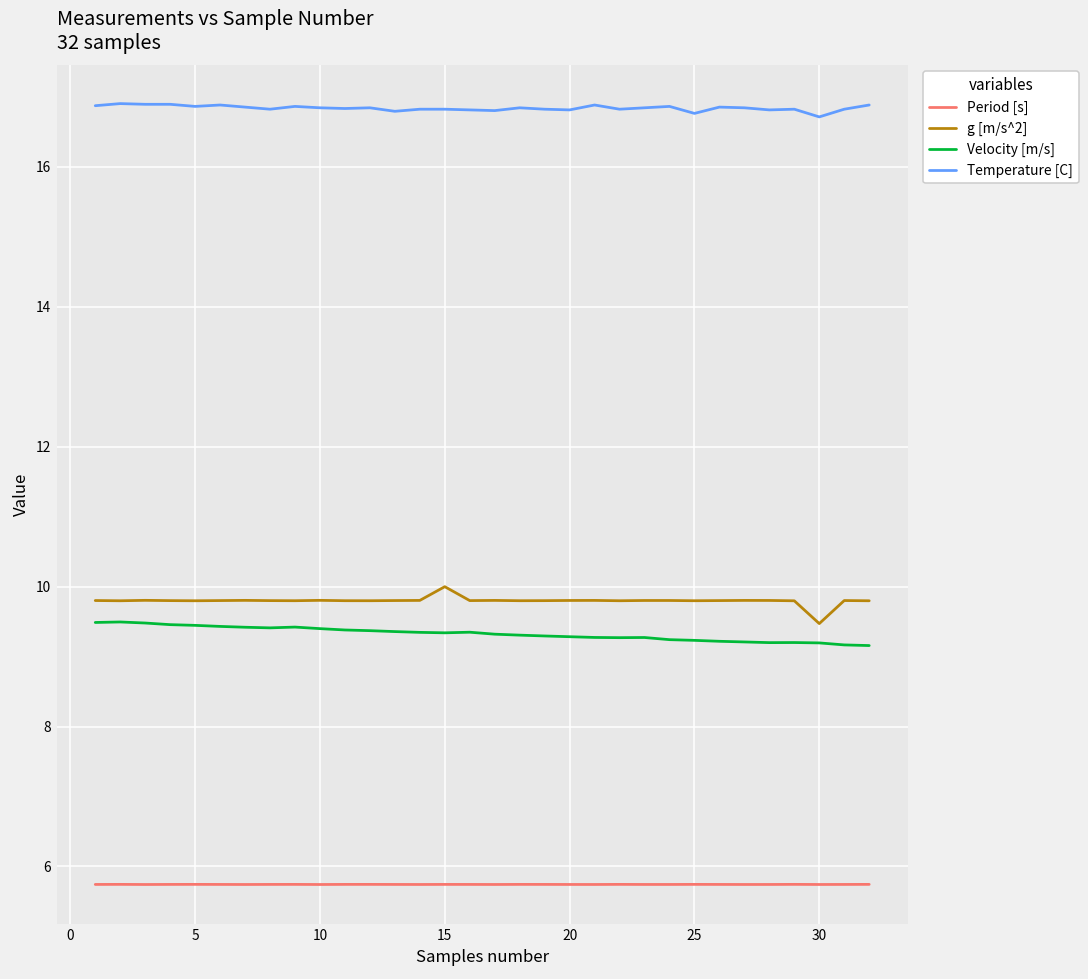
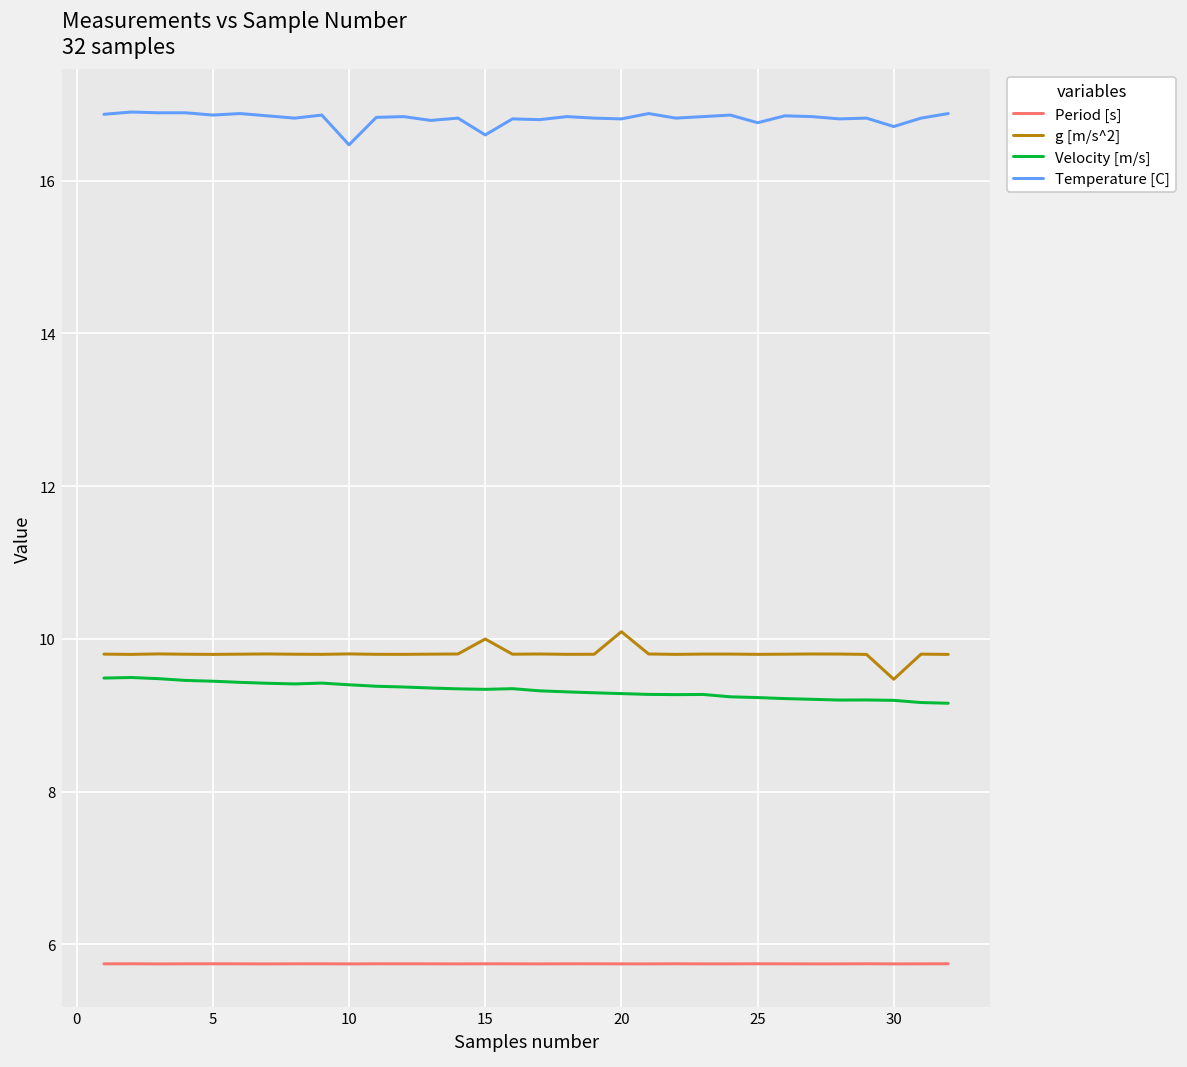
  {
    "Period [s]": {
      "5": 5.7,
      "10": 5.7,
      "15": 5.7,
      "20": 5.7,
      "25": 5.7,
      "30": 5.7
    },
    "g [m/s^2]": {
      "5": 9.8,
      "10": 9.8,
      "15": 10.0,
-     "20": 9.8,
+     "20": 10.1,
      "25": 9.8,
      "30": 9.5
    },
    "Velocity [m/s]": {
      "5": 9.4,
      "10": 9.4,
      "15": 9.3,
      "20": 9.3,
      "25": 9.2,
      "30": 9.2
    },
    "Temperature [C]": {
      "5": 16.9,
-     "10": 16.8,
-     "15": 16.8,
+     "10": 16.5,
+     "15": 16.6,
      "20": 16.8,
      "25": 16.8,
      "30": 16.7
    }
  }
